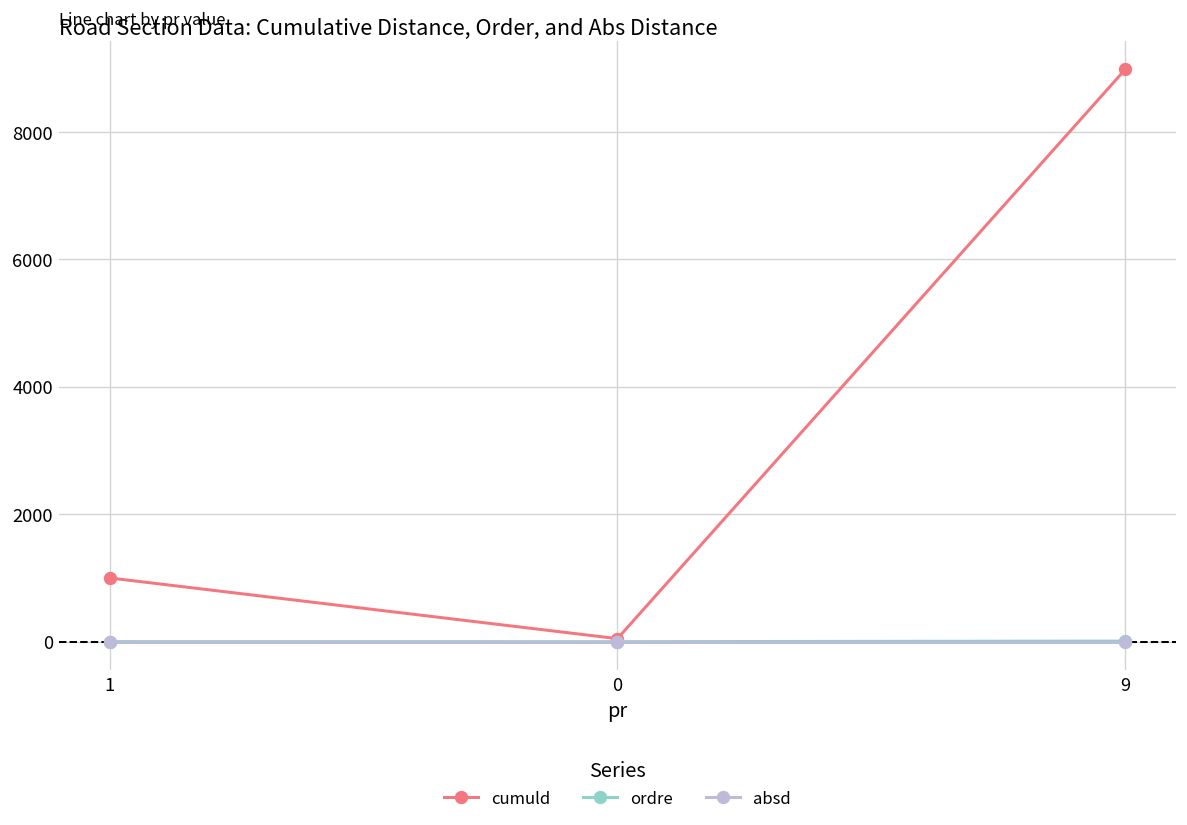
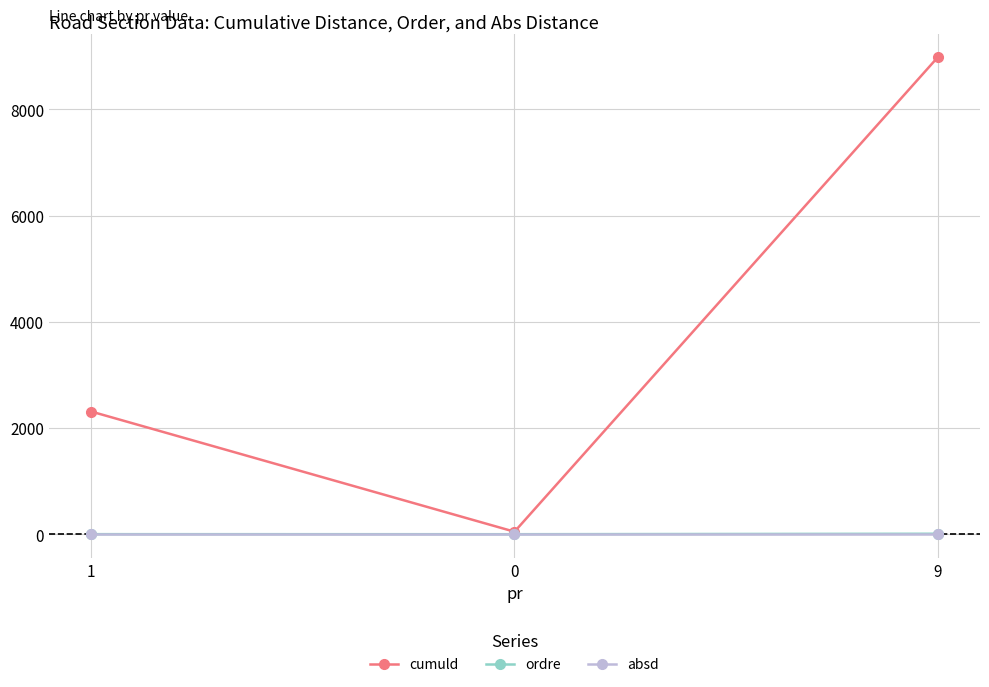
  {
    "cumuld": {
-     "1": 1000,
+     "1": 2300,
      "9": 9000
    },
    "absd": {
      "1": 0,
      "9": 0
    }
  }
